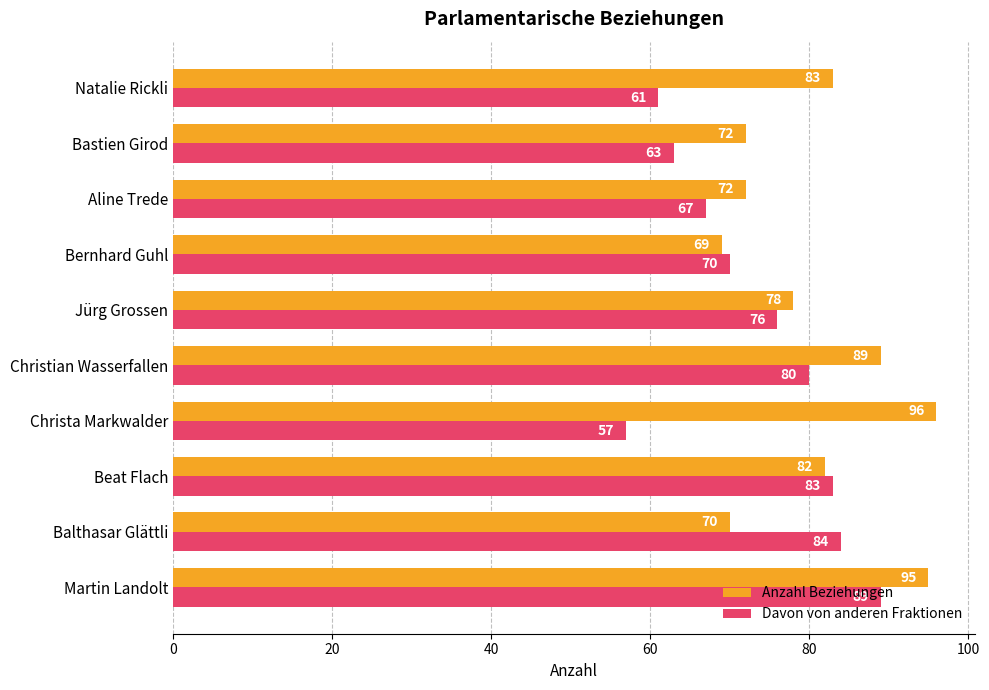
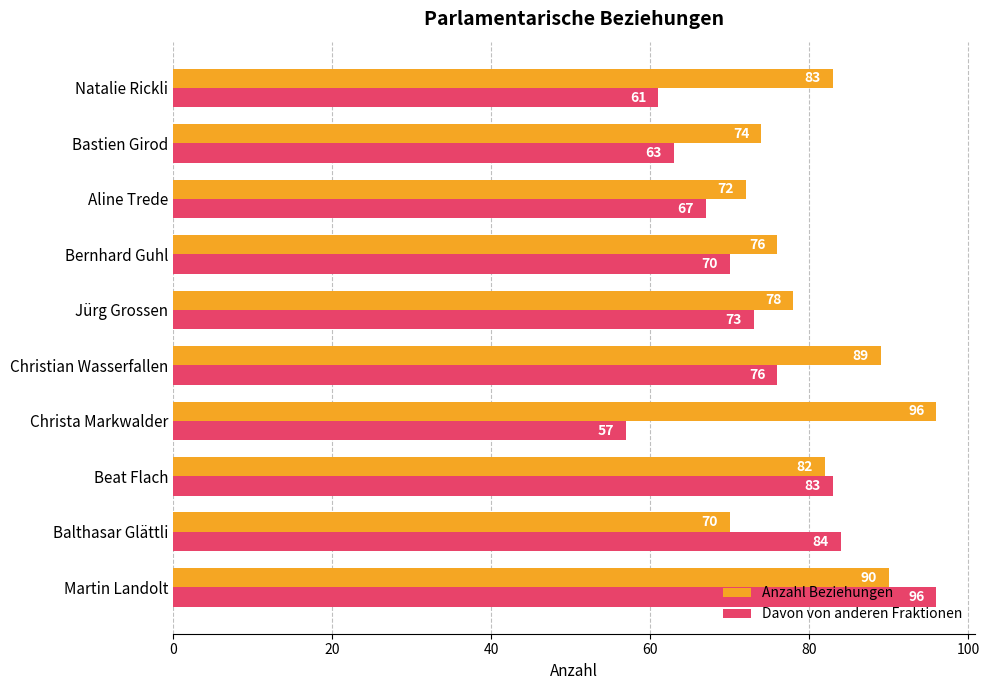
  {
    "Anzahl Beziehungen": {
      "Natalie Rickli": 83,
-     "Bastien Girod": 72,
+     "Bastien Girod": 74,
      "Aline Trede": 72,
-     "Bernhard Guhl": 69,
+     "Bernhard Guhl": 76,
      "Jürg Grossen": 78,
      "Christian Wasserfallen": 89,
      "Christa Markwalder": 96,
      "Beat Flach": 82,
      "Balthasar Glättli": 70,
-     "Martin Landolt": 95
+     "Martin Landolt": 90
    },
    "Davon von anderen Fraktionen": {
      "Natalie Rickli": 61,
      "Bastien Girod": 63,
      "Aline Trede": 67,
      "Bernhard Guhl": 70,
-     "Jürg Grossen": 76,
-     "Christian Wasserfallen": 80,
+     "Jürg Grossen": 73,
+     "Christian Wasserfallen": 76,
      "Christa Markwalder": 57,
      "Beat Flach": 83,
      "Balthasar Glättli": 84,
-     "Martin Landolt": 89
+     "Martin Landolt": 96
    }
  }
